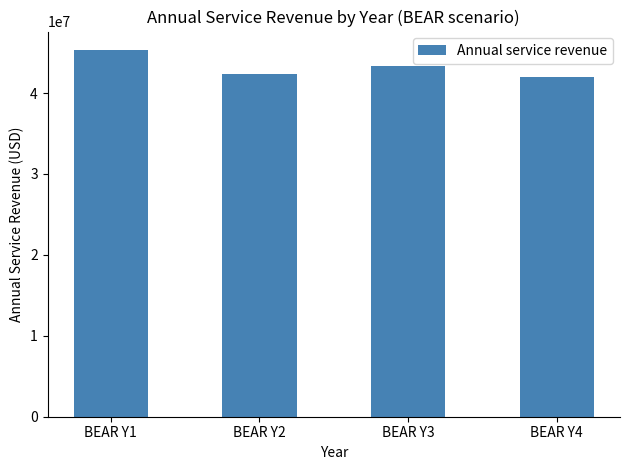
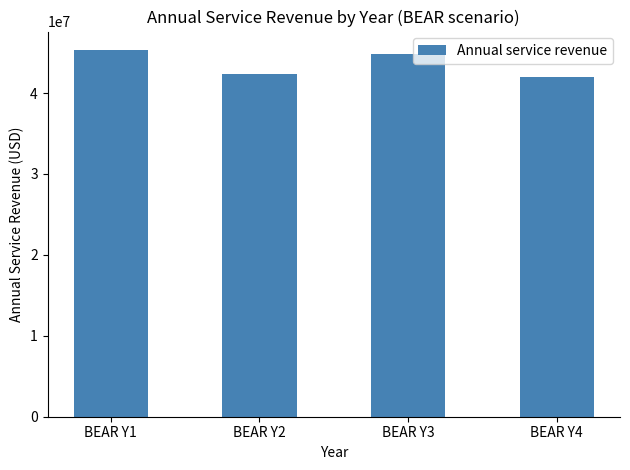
  {
    "BEAR Y1": 45000000,
    "BEAR Y2": 42000000,
-   "BEAR Y3": 43000000,
+   "BEAR Y3": 45000000,
    "BEAR Y4": 42000000
  }
